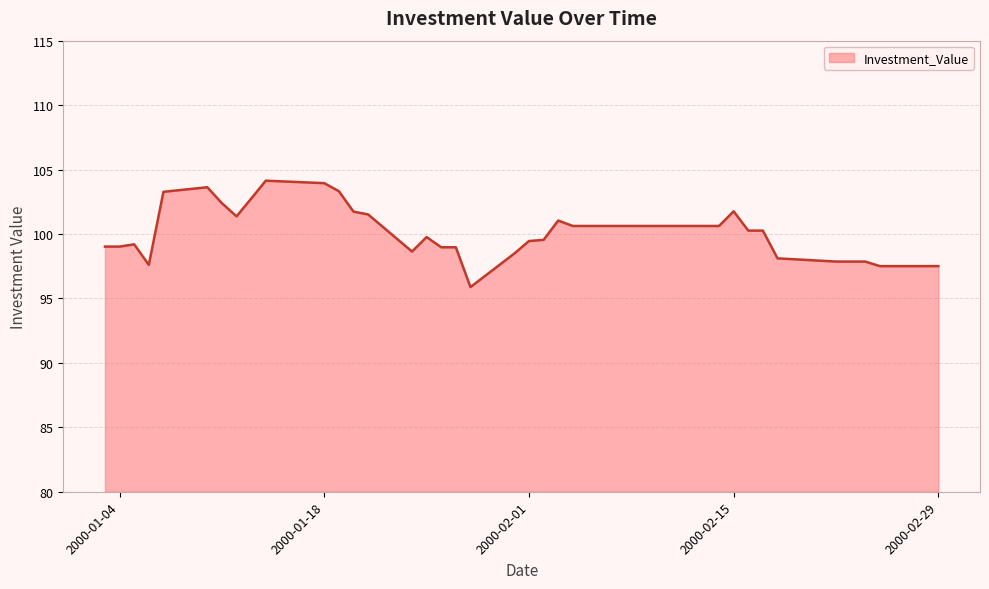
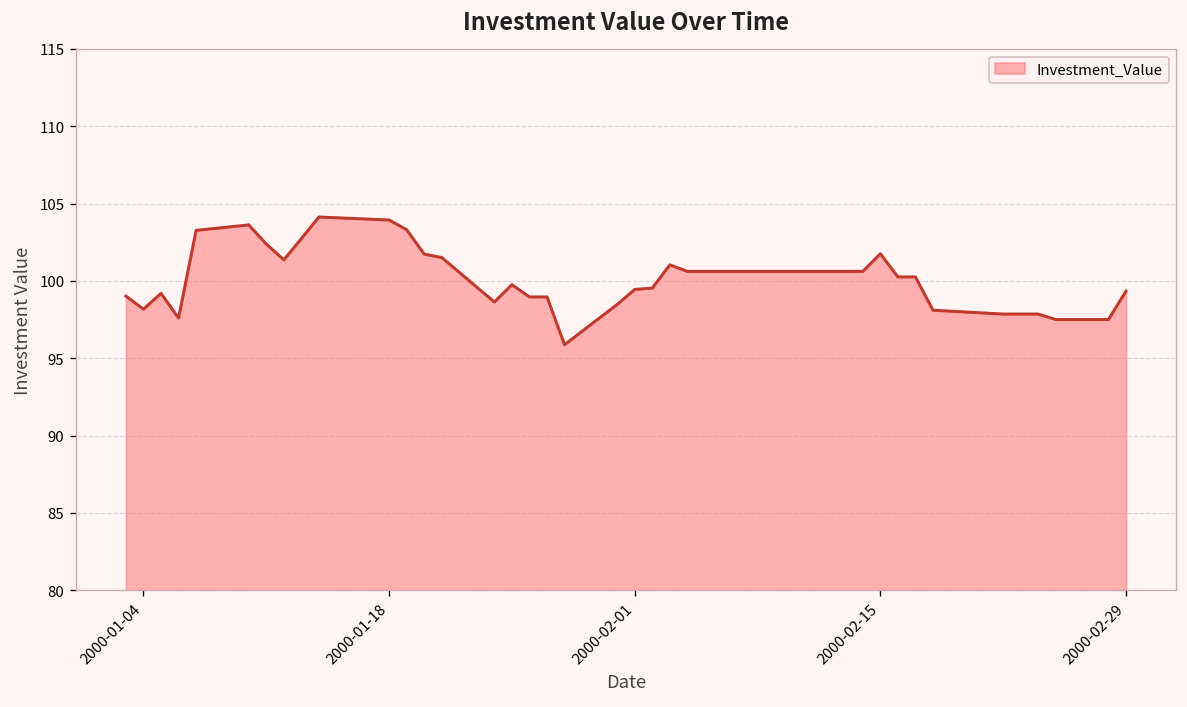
  {
-   "2000-01-04": 99.0,
+   "2000-01-04": 98.2,
    "2000-01-18": 103.9,
    "2000-02-01": 99.5,
    "2000-02-15": 101.8,
-   "2000-02-29": 97.5
+   "2000-02-29": 99.3
  }
